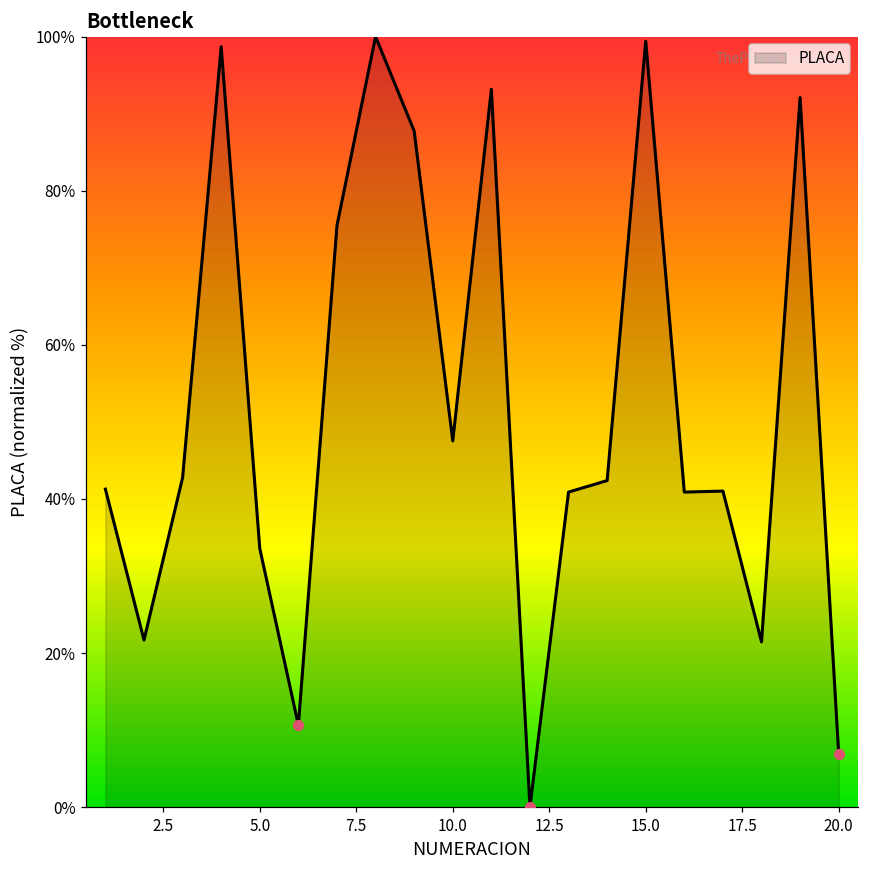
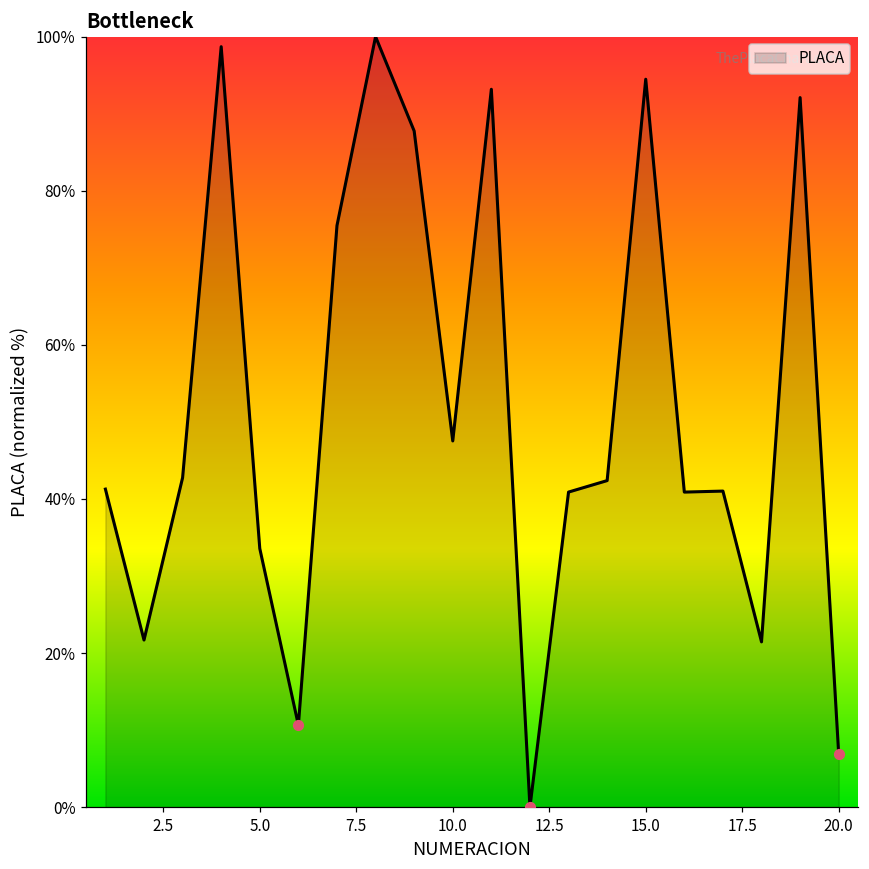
  {
    "PLACA": {
      "5.0": "34%",
      "10.0": "48%",
-     "15.0": "99%"
+     "15.0": "94%"
    }
  }
